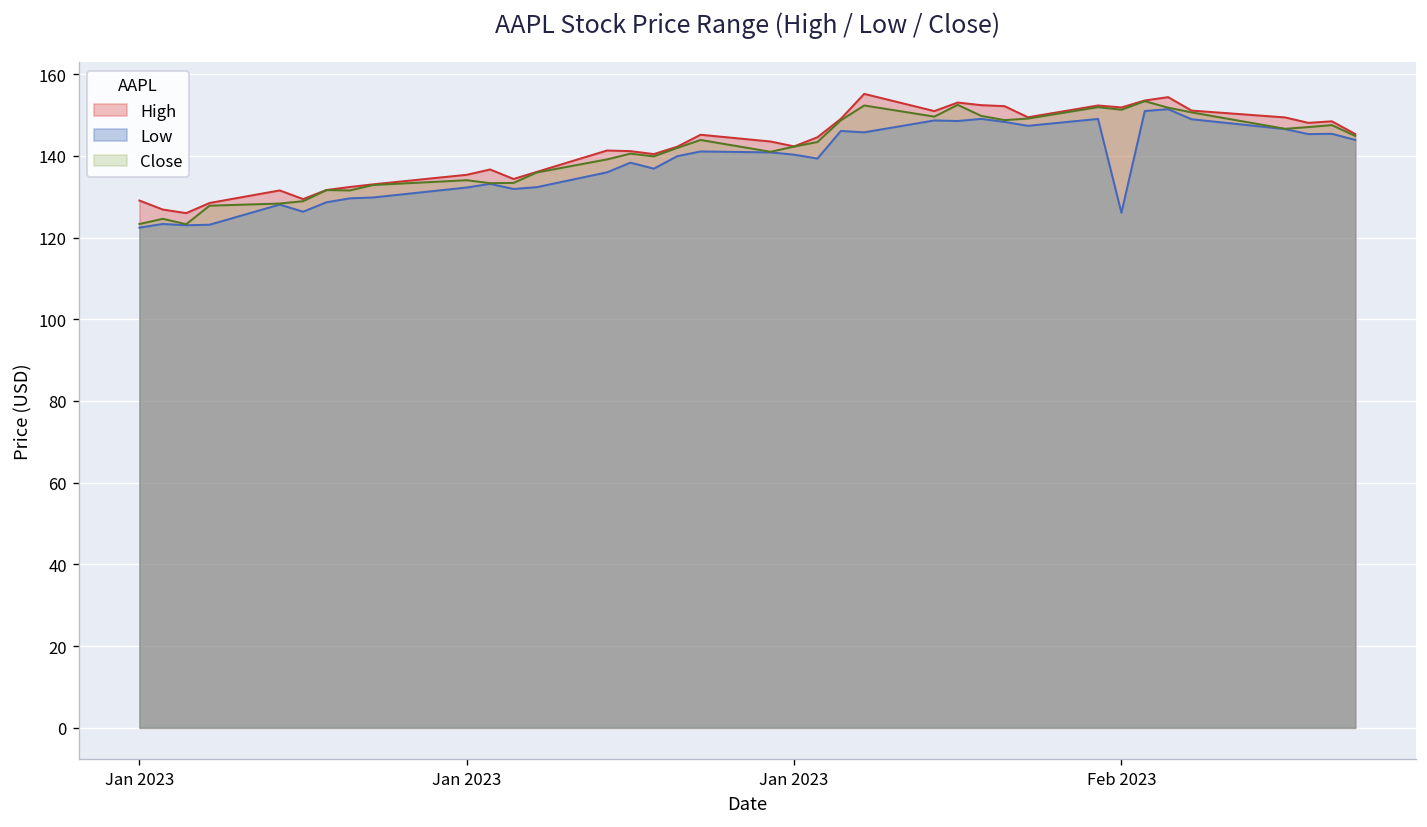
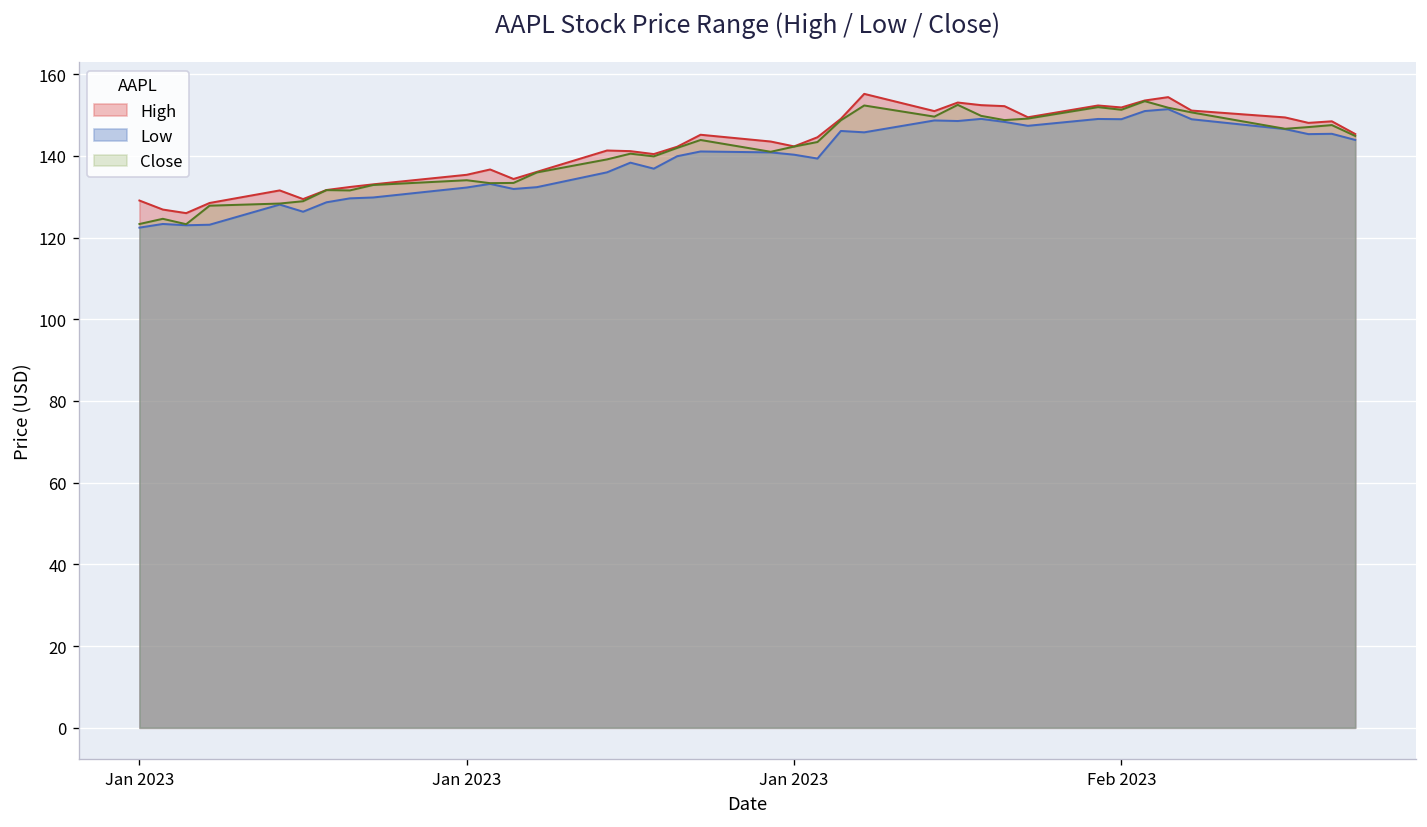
  {
    "Low": {
-     "Feb 2023": 126
+     "Feb 2023": 149
    }
  }
